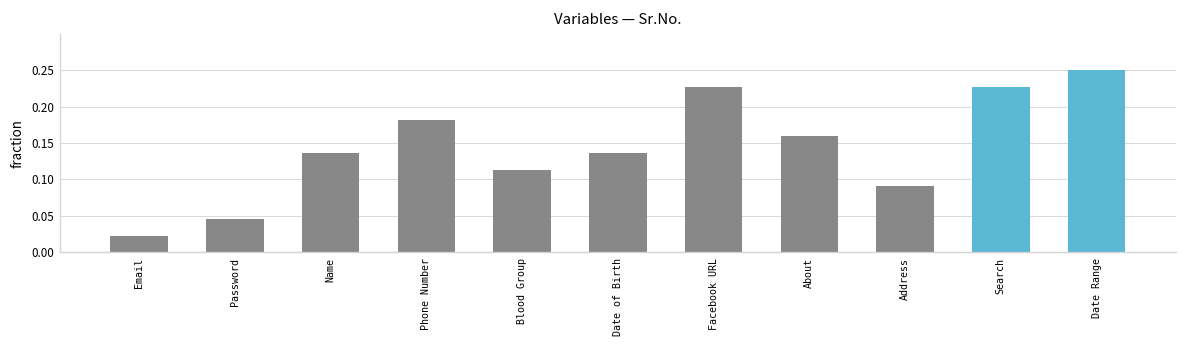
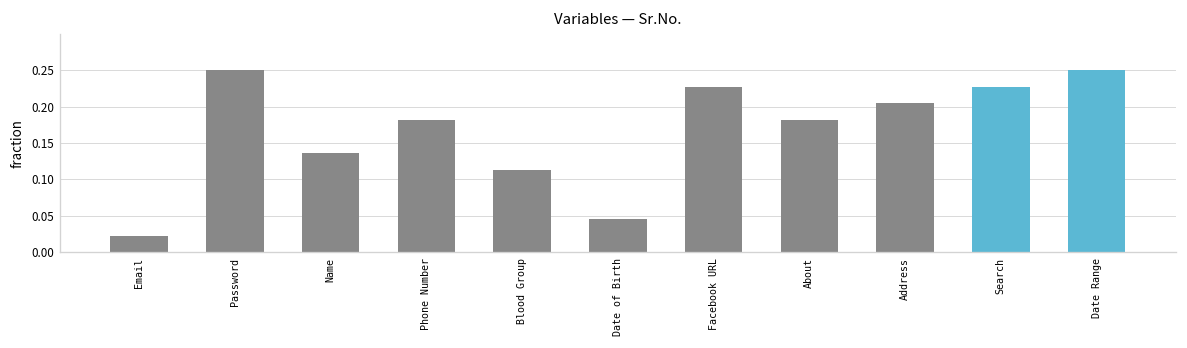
  {
    "Email": 0.02,
-   "Password": 0.05,
+   "Password": 0.25,
    "Name": 0.14,
    "Phone Number": 0.18,
    "Blood Group": 0.11,
-   "Date of Birth": 0.14,
+   "Date of Birth": 0.05,
    "Facebook URL": 0.23,
-   "About": 0.16,
-   "Address": 0.09,
+   "About": 0.18,
+   "Address": 0.20,
    "Search": 0.23,
    "Date Range": 0.25
  }
